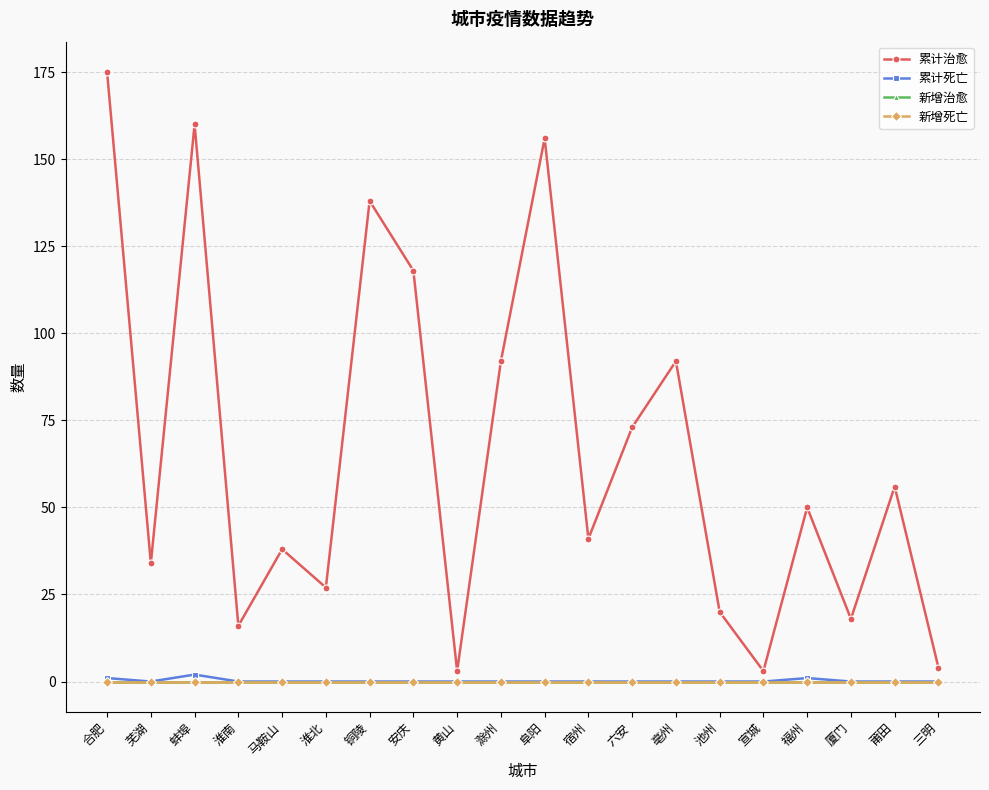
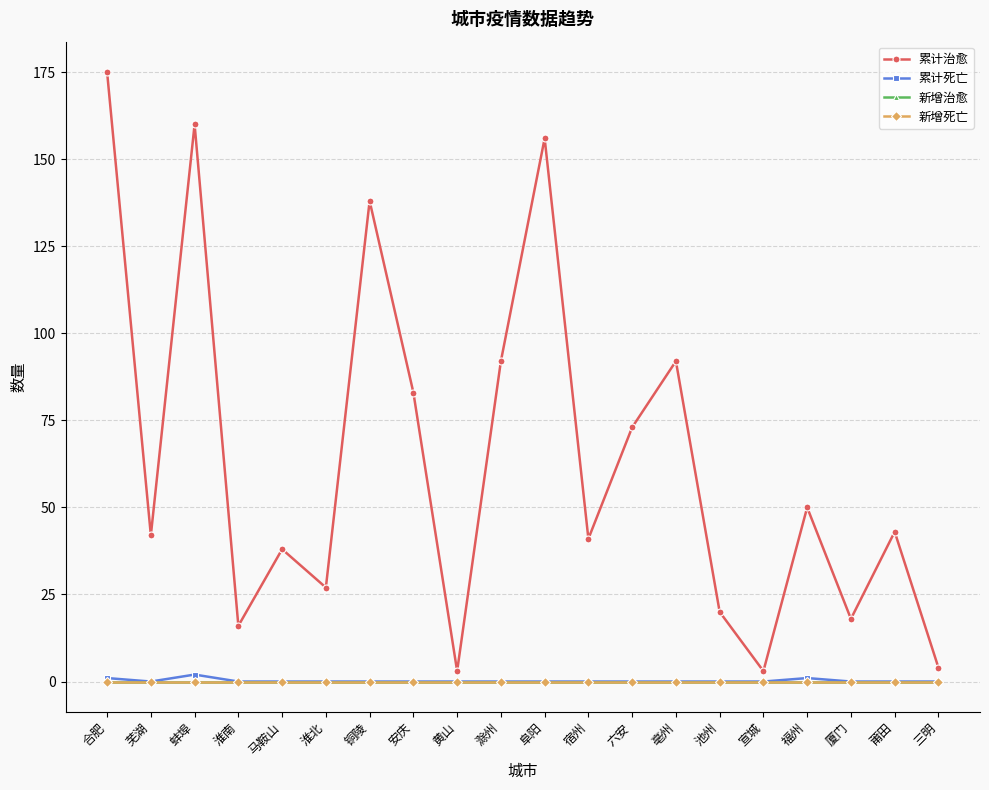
  {
    "累计治愈": {
      "合肥": 175,
-     "芜湖": 34,
+     "芜湖": 42,
      "蚌埠": 160,
      "淮南": 16,
      "马鞍山": 38,
      "淮北": 27,
      "铜陵": 138,
-     "安庆": 118,
+     "安庆": 83,
      "黄山": 3,
      "滁州": 92,
      "阜阳": 156,
      "宿州": 41,
      "六安": 73,
      "亳州": 92,
      "池州": 20,
      "宣城": 3,
      "福州": 50,
      "厦门": 18,
-     "莆田": 56,
+     "莆田": 43,
      "三明": 4
    },
    "累计死亡": {
      "合肥": 1,
      "蚌埠": 2,
      "福州": 1
    },
    "新增死亡": {
      "合肥": 0,
      "蚌埠": 0,
      "福州": 0
    }
  }
